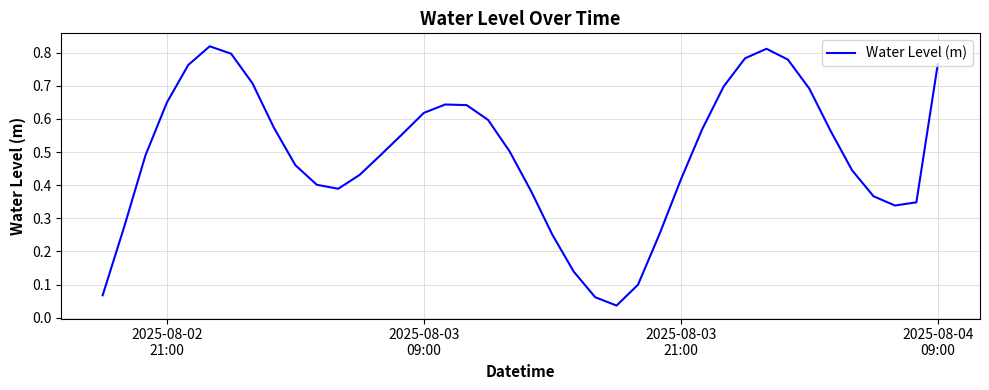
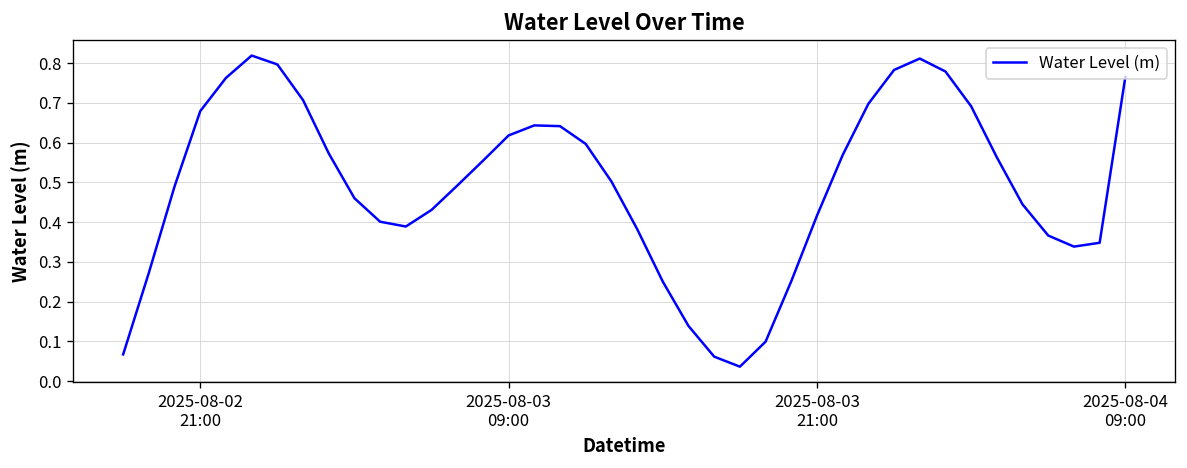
  {
-   "2025-08-02 21:00": 0.65,
+   "2025-08-02 21:00": 0.68,
    "2025-08-03 09:00": 0.62,
    "2025-08-03 21:00": 0.42
  }
